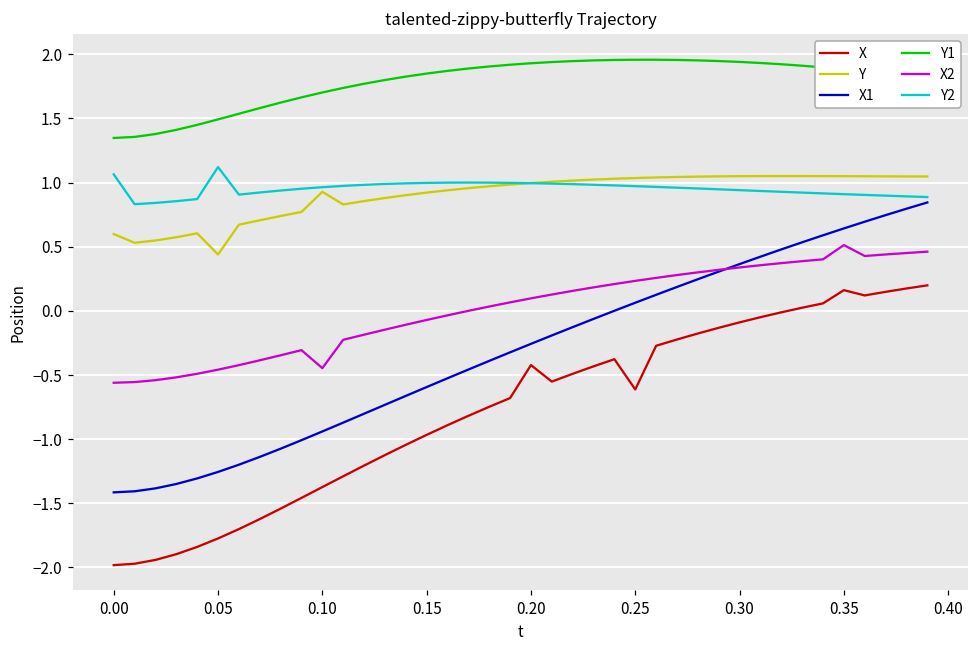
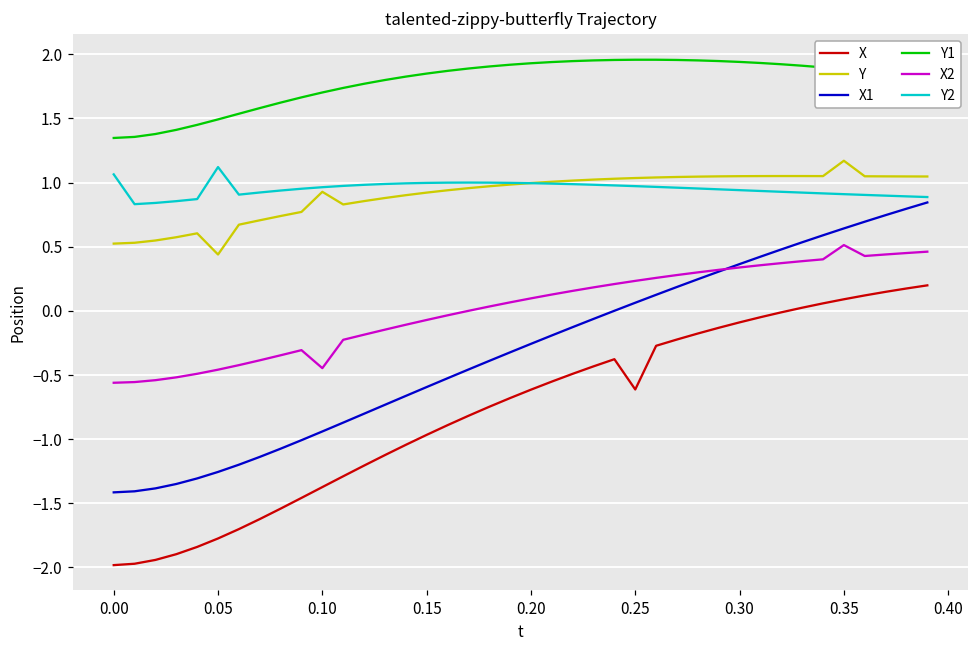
  {
    "X": {
      "0.00": -1.98,
      "0.05": -1.77,
      "0.10": -1.37,
      "0.15": -0.97,
-     "0.20": -0.42,
+     "0.20": -0.61,
      "0.25": -0.61,
      "0.30": -0.09,
-     "0.35": 0.16
+     "0.35": 0.09
    },
    "Y": {
-     "0.00": 0.60,
+     "0.00": 0.52,
      "0.05": 0.44,
      "0.10": 0.93,
      "0.15": 0.92,
      "0.25": 1.04,
      "0.30": 1.05,
-     "0.35": 1.05
+     "0.35": 1.17
    },
    "X1": {
      "0.00": -1.41,
      "0.05": -1.26,
      "0.10": -0.94,
      "0.15": -0.59,
      "0.20": -0.26,
      "0.25": 0.06,
      "0.30": 0.36,
      "0.35": 0.64
    },
    "Y1": {
      "0.00": 1.35,
      "0.05": 1.49,
      "0.10": 1.70,
      "0.15": 1.85,
      "0.20": 1.93,
      "0.25": 1.96,
      "0.30": 1.94
    },
    "X2": {
      "0.00": -0.56,
      "0.05": -0.46,
      "0.10": -0.45,
      "0.15": -0.07,
      "0.20": 0.10,
      "0.25": 0.23,
      "0.30": 0.34,
      "0.35": 0.51
    },
    "Y2": {
      "0.00": 1.06,
      "0.05": 1.12,
      "0.10": 0.96,
      "0.15": 1.00,
      "0.25": 0.97,
      "0.30": 0.94,
      "0.35": 0.91
    }
  }
